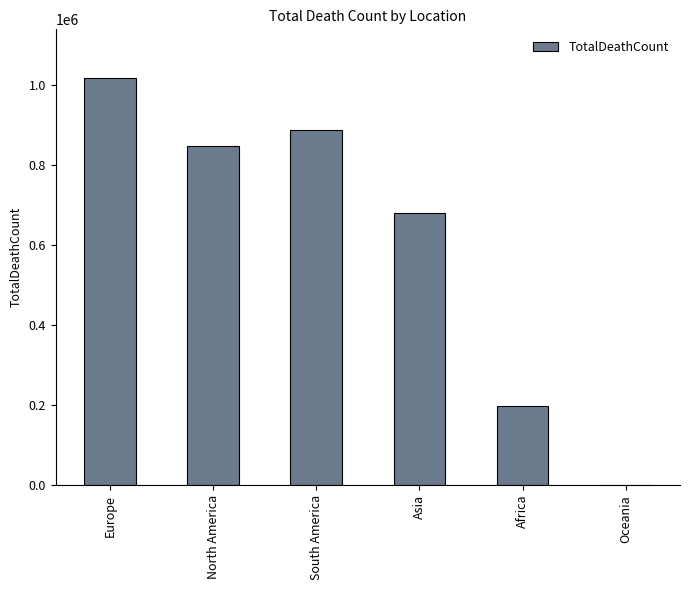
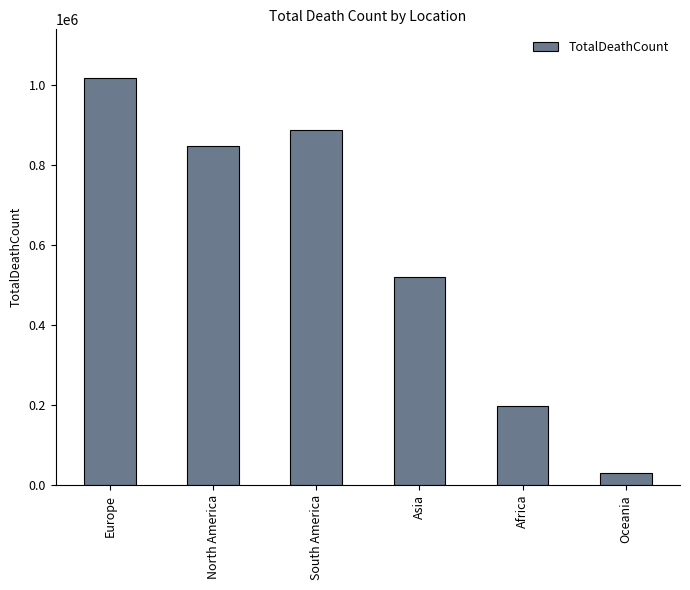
  {
    "Europe": 1020000,
    "North America": 850000,
    "South America": 890000,
-   "Asia": 680000,
+   "Asia": 520000,
    "Africa": 200000,
-   "Oceania": 0
+   "Oceania": 30000
  }
